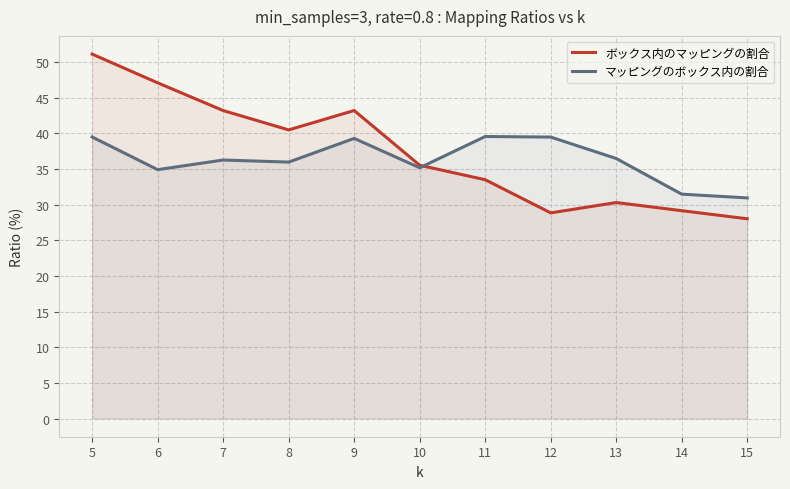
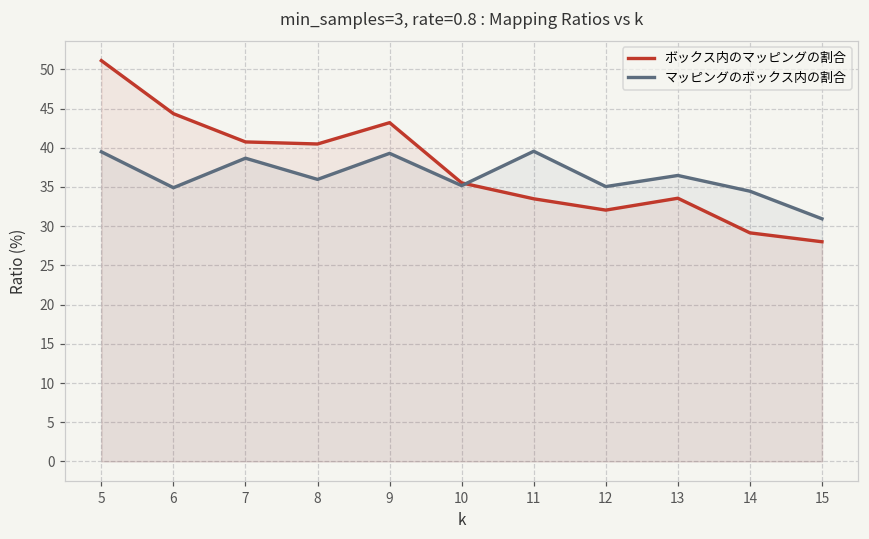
  {
    "ボックス内のマッピングの割合": {
      "5": 51,
-     "6": 47,
-     "7": 43,
+     "6": 44,
+     "7": 41,
      "8": 40,
      "9": 43,
      "11": 33,
-     "12": 29,
-     "13": 30,
+     "12": 32,
+     "13": 34,
      "14": 29,
      "15": 28
    },
    "マッピングのボックス内の割合": {
      "5": 39,
      "6": 35,
-     "7": 36,
+     "7": 39,
      "8": 36,
      "9": 39,
      "11": 40,
-     "12": 39,
+     "12": 35,
      "13": 36,
-     "14": 31,
+     "14": 34,
      "15": 31
    }
  }
